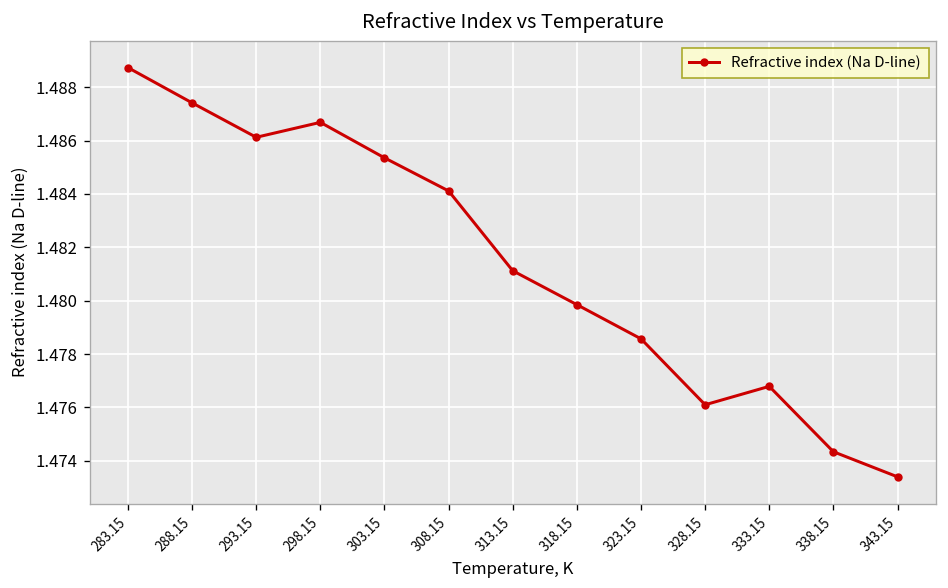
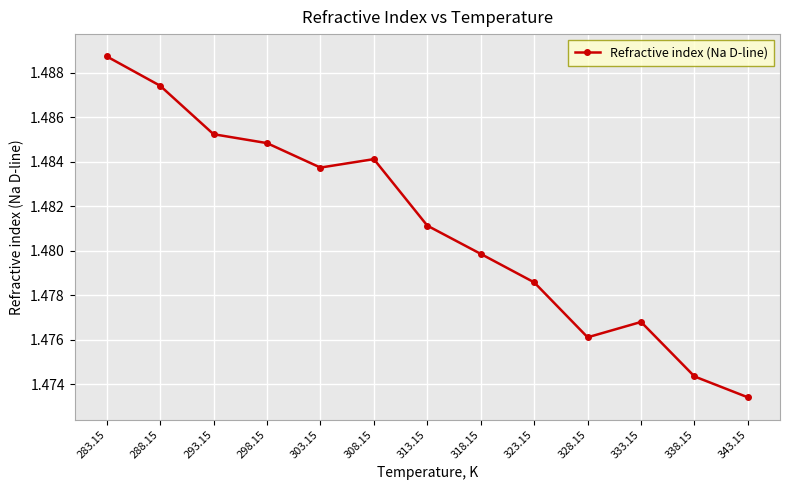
  {
    "283.15": 1.4887,
    "288.15": 1.4874,
-   "293.15": 1.4861,
-   "298.15": 1.4867,
-   "303.15": 1.4854,
+   "293.15": 1.4852,
+   "298.15": 1.4848,
+   "303.15": 1.4837,
    "308.15": 1.4841,
    "313.15": 1.4811,
    "318.15": 1.4799,
    "323.15": 1.4786,
    "328.15": 1.4761,
    "333.15": 1.4768,
    "338.15": 1.4743,
    "343.15": 1.4734
  }
